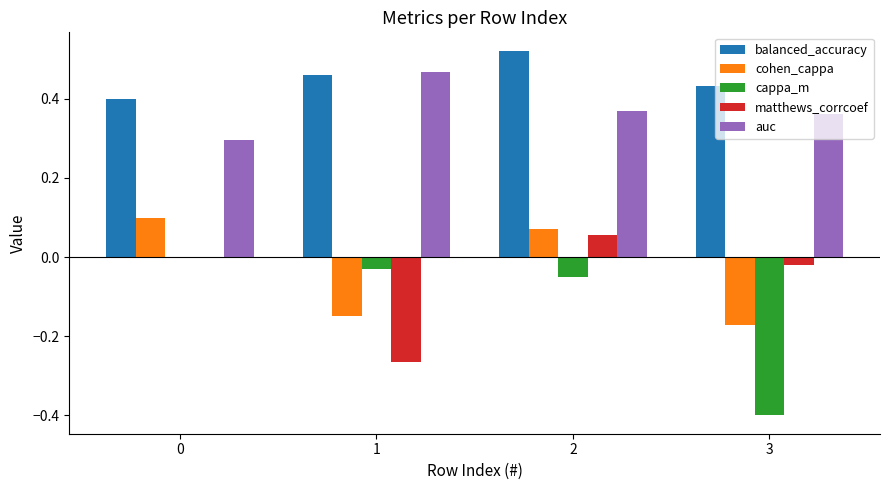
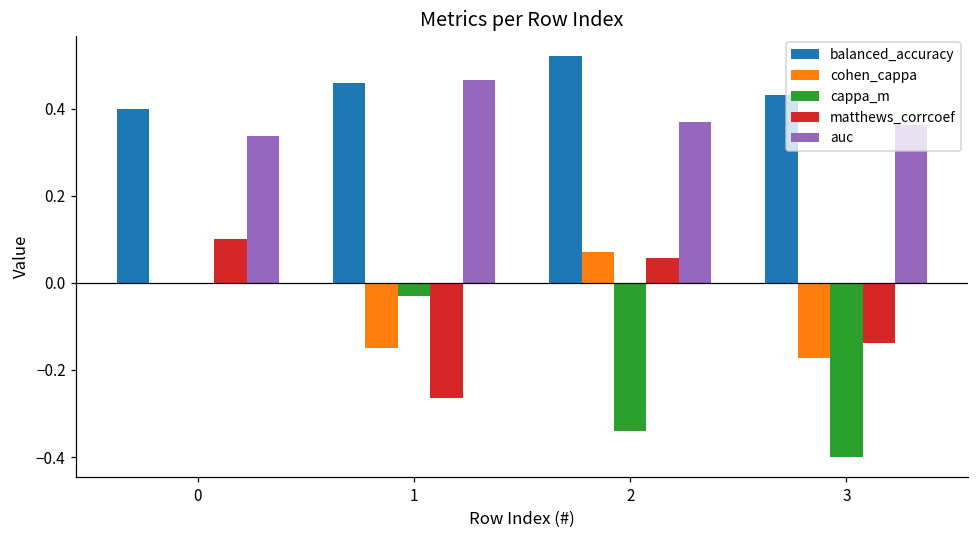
  {
    "balanced_accuracy": {
      "0": 0.40,
      "1": 0.46,
      "2": 0.52,
      "3": 0.43
    },
    "cohen_cappa": {
-     "0": 0.1,
+     "0": 0.0,
      "1": -0.15,
      "2": 0.07,
      "3": -0.17
    },
    "cappa_m": {
      "0": 0.00,
      "1": -0.03,
-     "2": -0.05,
+     "2": -0.34,
      "3": -0.40
    },
    "matthews_corrcoef": {
-     "0": 0.0,
+     "0": 0.1,
      "1": -0.26,
      "2": 0.06,
-     "3": -0.02
+     "3": -0.14
    },
    "auc": {
-     "0": 0.30,
+     "0": 0.34,
      "1": 0.47,
      "2": 0.37
    }
  }
